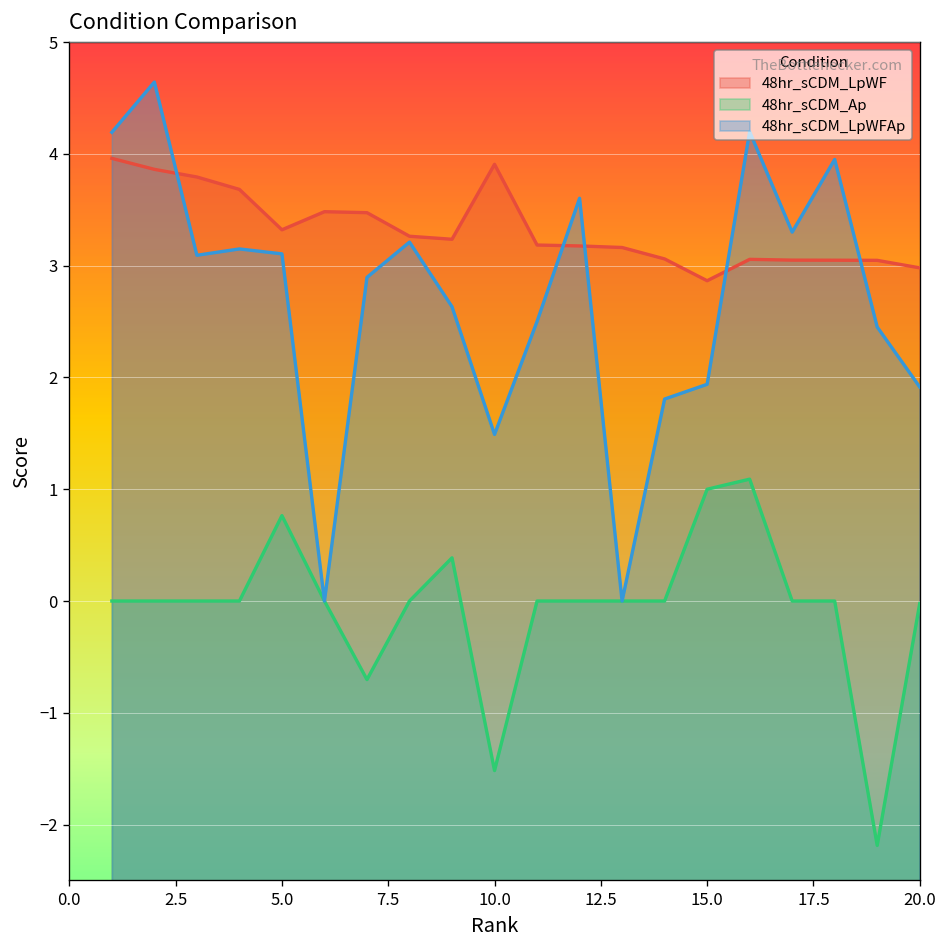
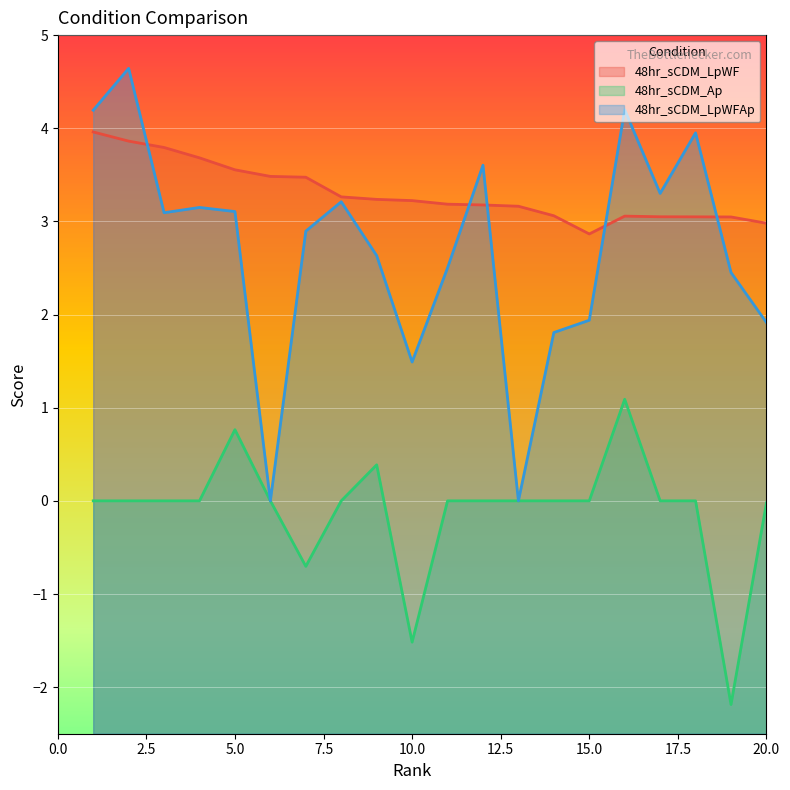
  {
    "48hr_sCDM_LpWF": {
-     "5.0": 3.3,
-     "10.0": 3.9,
+     "5.0": 3.6,
+     "10.0": 3.2,
      "15.0": 2.9,
      "20.0": 3.0
    },
    "48hr_sCDM_Ap": {
      "5.0": 0.8,
      "10.0": -1.5,
-     "15.0": 1,
+     "15.0": 0,
      "20.0": 0
    },
    "48hr_sCDM_LpWFAp": {
      "5.0": 3.1,
      "10.0": 1.5,
      "15.0": 1.9,
      "20.0": 1.9
    }
  }
